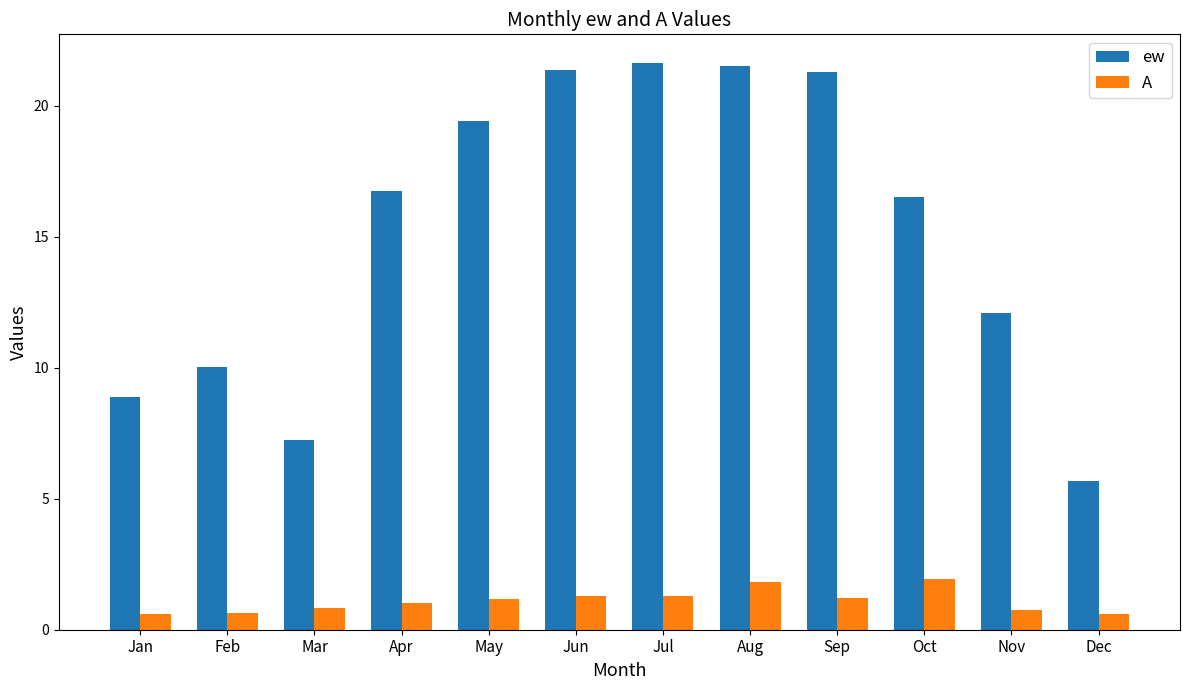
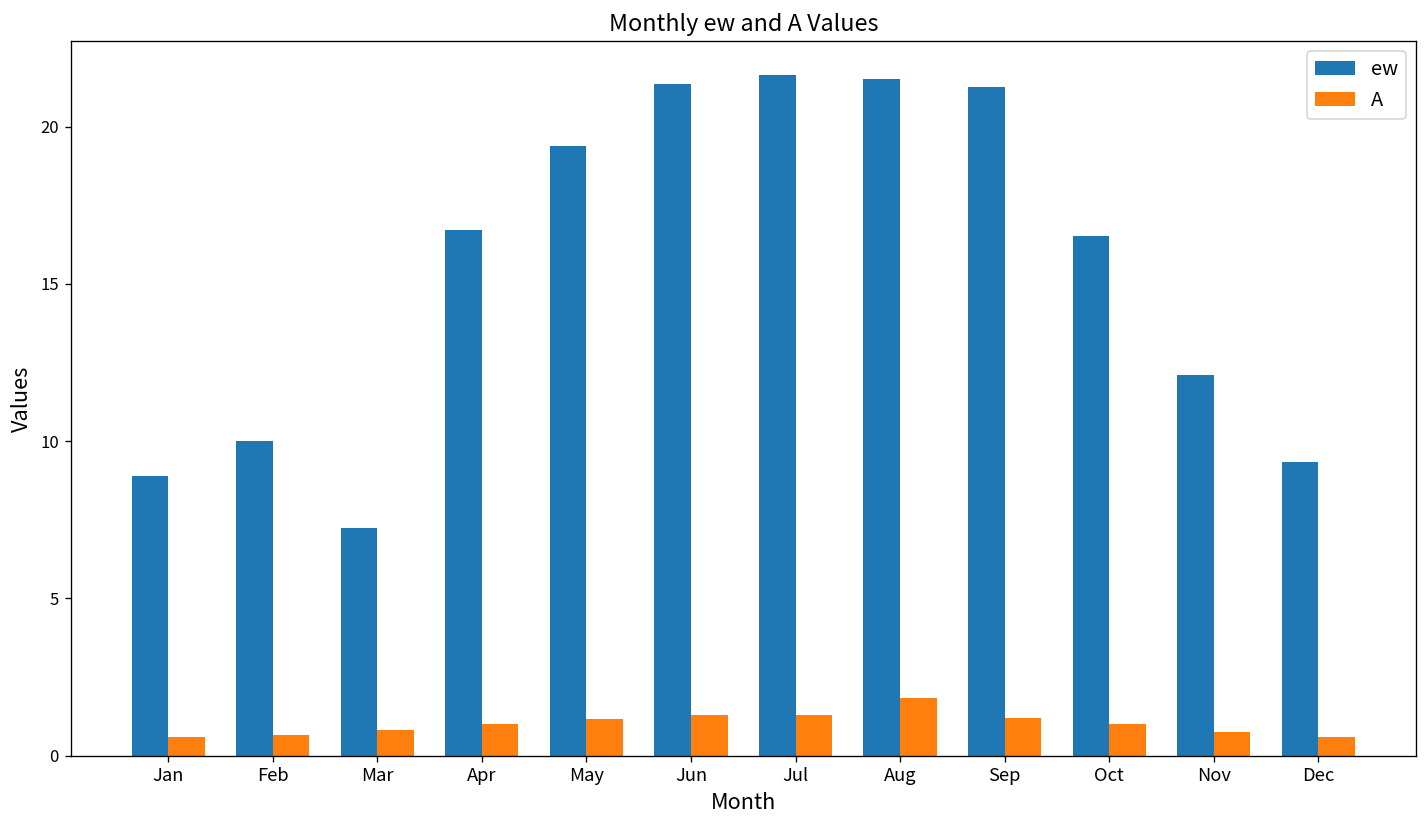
  {
    "ew": {
      "Jan": 8.9,
      "Feb": 10.0,
      "Mar": 7.3,
      "Apr": 16.7,
      "May": 19.4,
      "Jun": 21.4,
      "Jul": 21.6,
      "Aug": 21.5,
      "Sep": 21.3,
      "Oct": 16.5,
      "Nov": 12.1,
-     "Dec": 5.7
+     "Dec": 9.3
    },
    "A": {
      "Jan": 0.6,
      "Feb": 0.7,
      "Mar": 0.8,
      "Apr": 1.0,
      "May": 1.2,
      "Jun": 1.3,
      "Jul": 1.3,
      "Aug": 1.8,
      "Sep": 1.2,
-     "Oct": 1.9,
+     "Oct": 1.0,
      "Nov": 0.8,
      "Dec": 0.6
    }
  }
